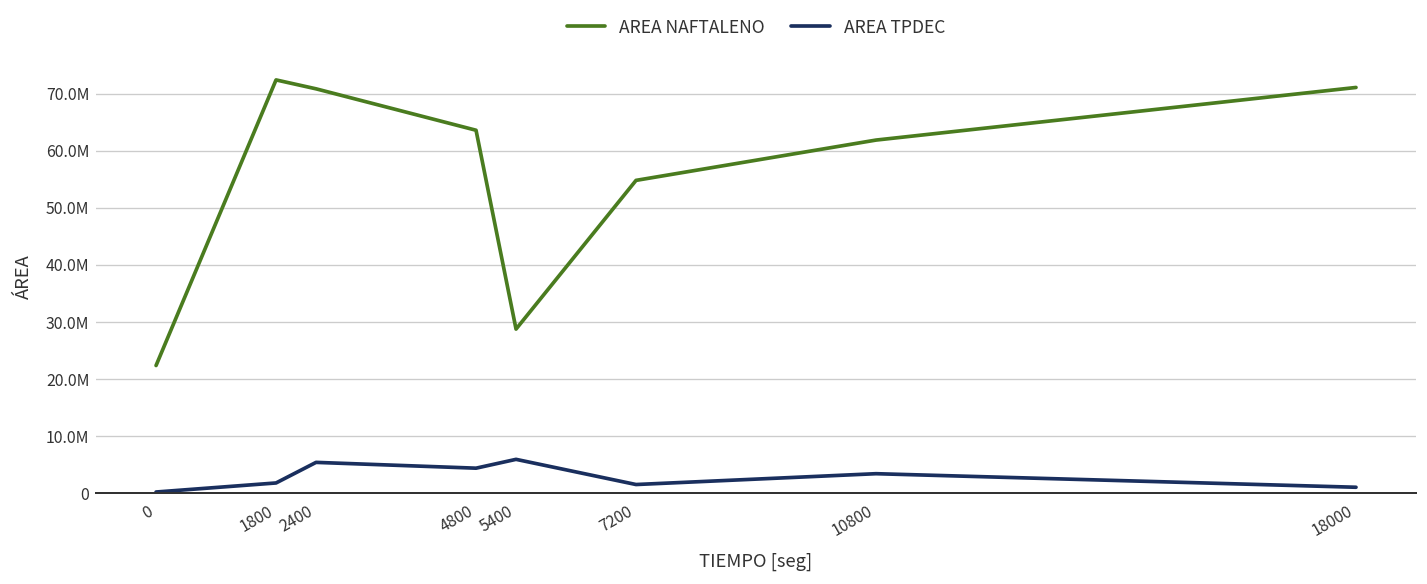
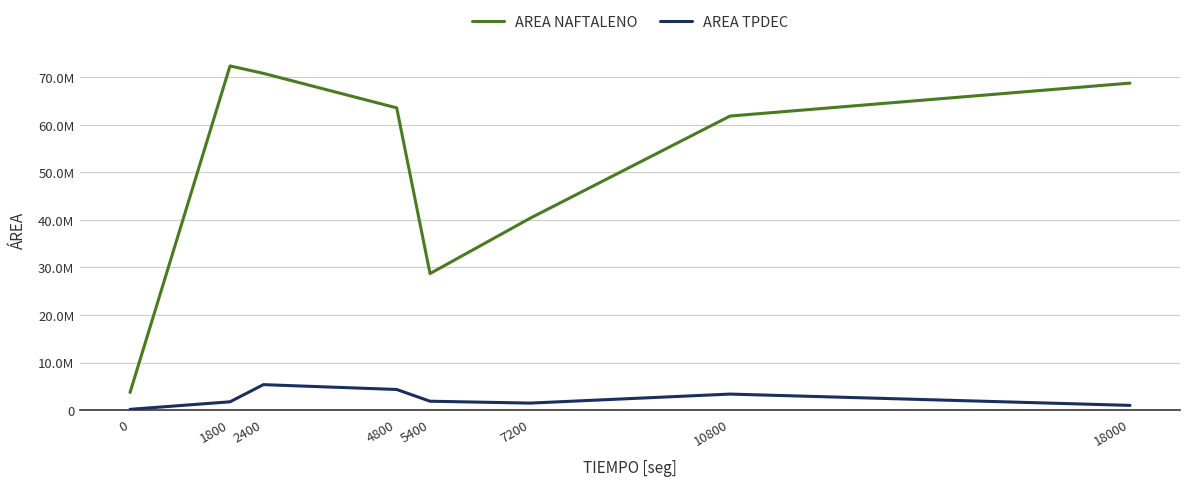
  {
    "AREA NAFTALENO": {
-     "0": 22000000,
+     "0": 4000000,
      "1800": 72000000,
      "2400": 71000000,
      "4800": 64000000,
      "5400": 29000000,
-     "7200": 55000000,
+     "7200": 40000000,
      "10800": 62000000,
-     "18000": 71000000
+     "18000": 69000000
    },
    "AREA TPDEC": {
      "0": 0,
      "1800": 2000000,
      "2400": 5000000,
      "4800": 4000000,
-     "5400": 6000000,
+     "5400": 2000000,
      "7200": 1000000,
      "10800": 3000000,
      "18000": 1000000
    }
  }
